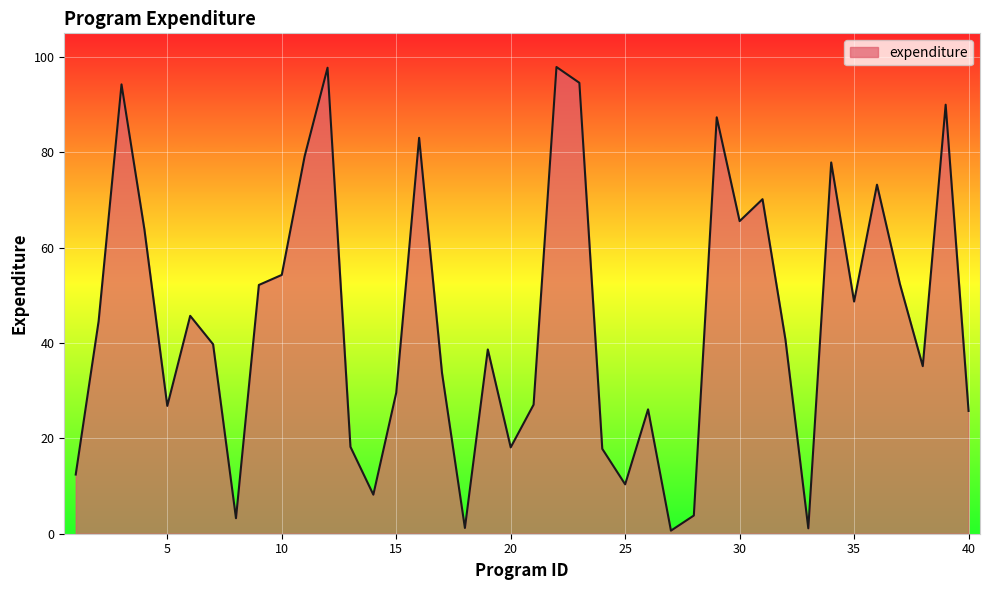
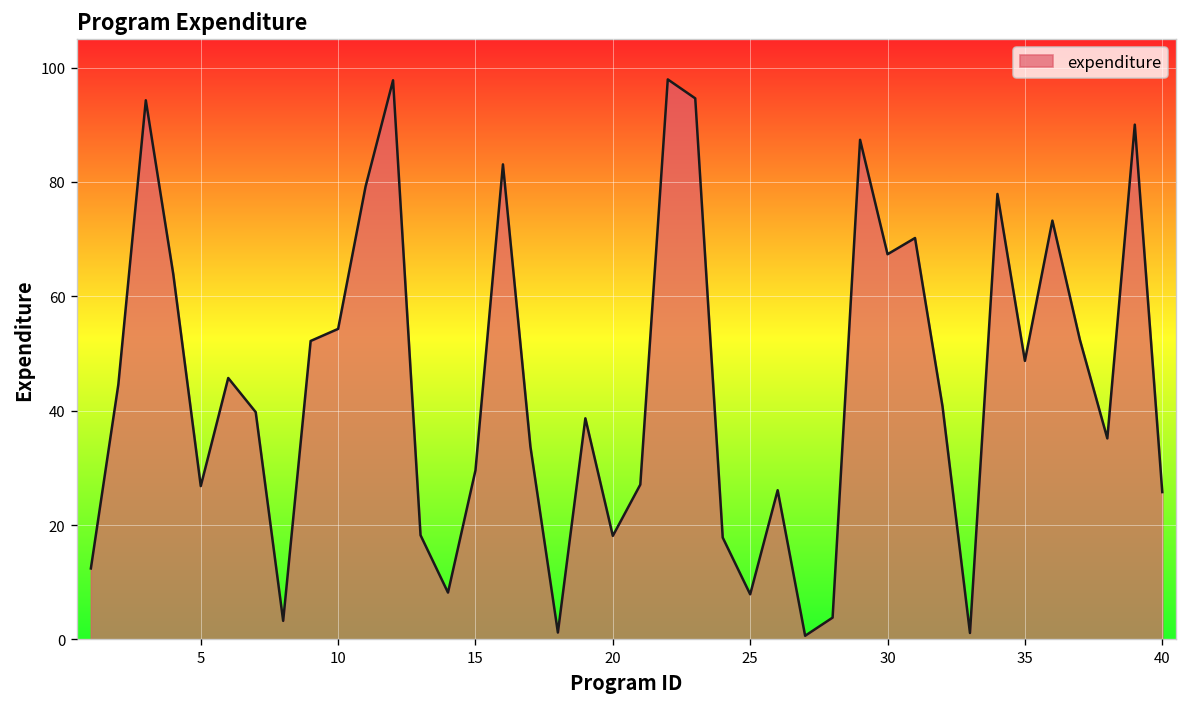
  {
    "5": 27,
    "10": 54,
    "15": 30,
    "20": 18,
-   "25": 10,
-   "30": 66,
+   "25": 8,
+   "30": 67,
    "35": 49,
    "40": 26
  }
